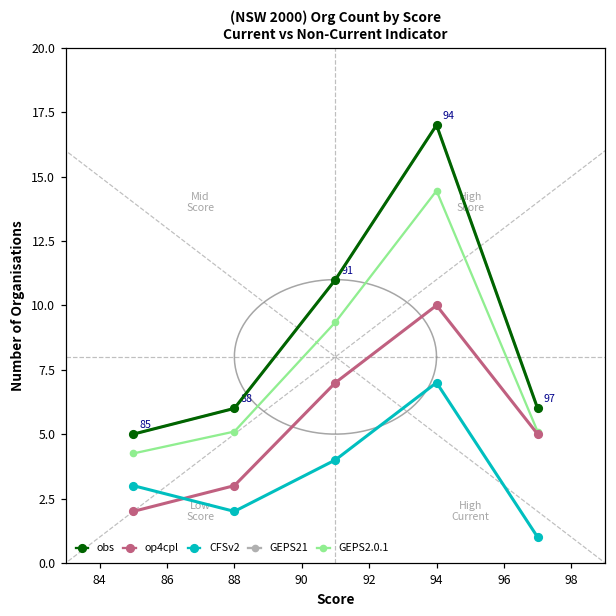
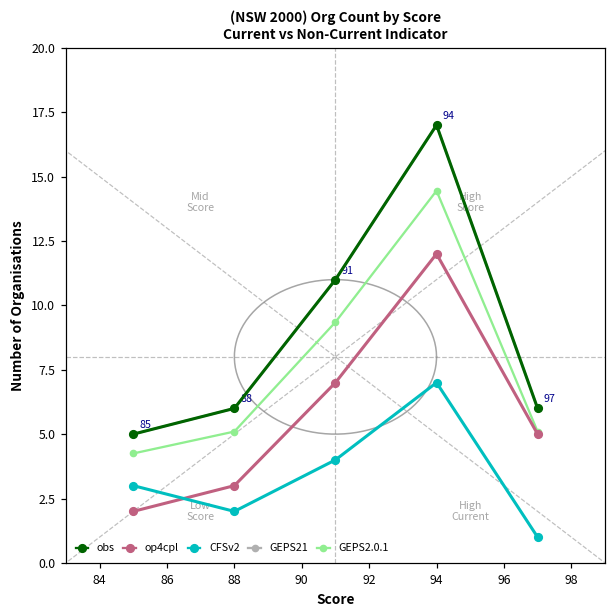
  {
    "op4cpl": {
      "88": 3,
-     "94": 10
+     "94": 12
    },
    "CFSv2": {
      "88": 2,
      "94": 7
    },
    "GEPS2.0.1": {
      "88": 5,
      "94": 14.5
    }
  }
